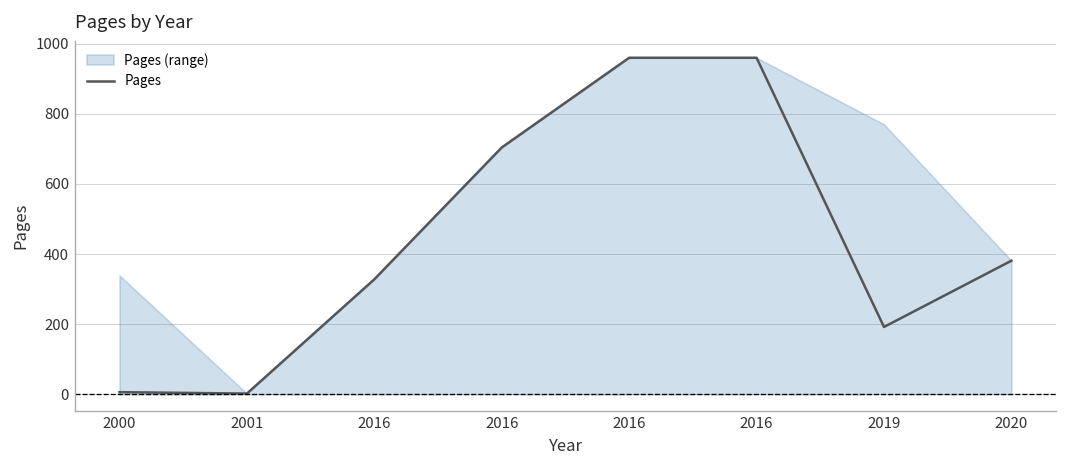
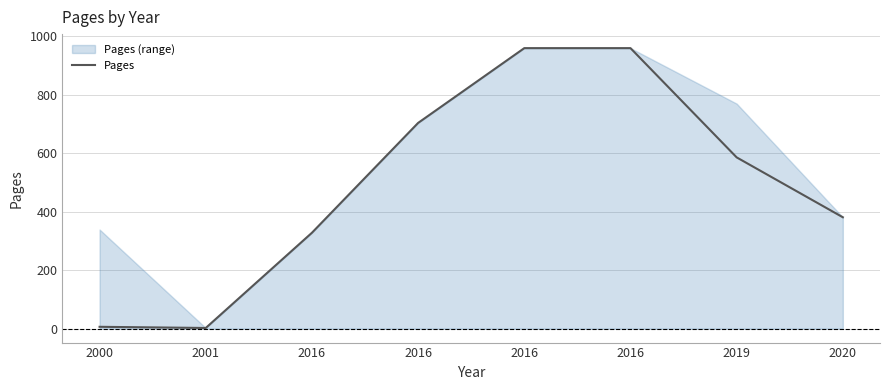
  {
    "Pages": {
      "2000": 10,
-     "2019": 190
+     "2019": 590
    },
    "Pages (range)": {
      "2000": 340,
      "2019": 770
    }
  }
